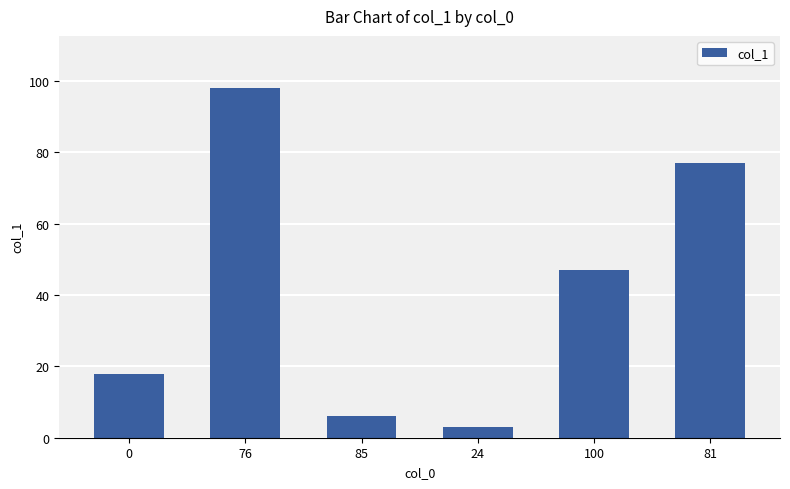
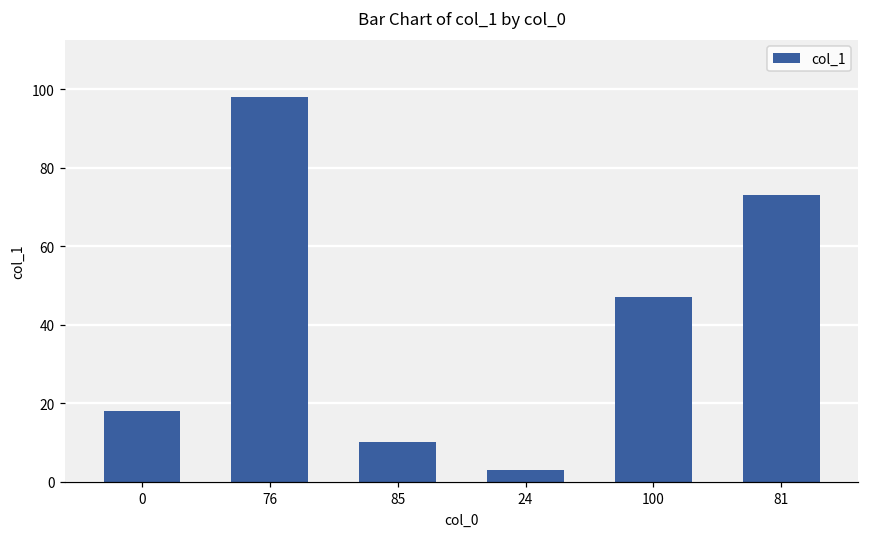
  {
    "0": 18,
    "76": 98,
-   "85": 6,
+   "85": 10,
    "24": 3,
    "100": 47,
-   "81": 77
+   "81": 73
  }
